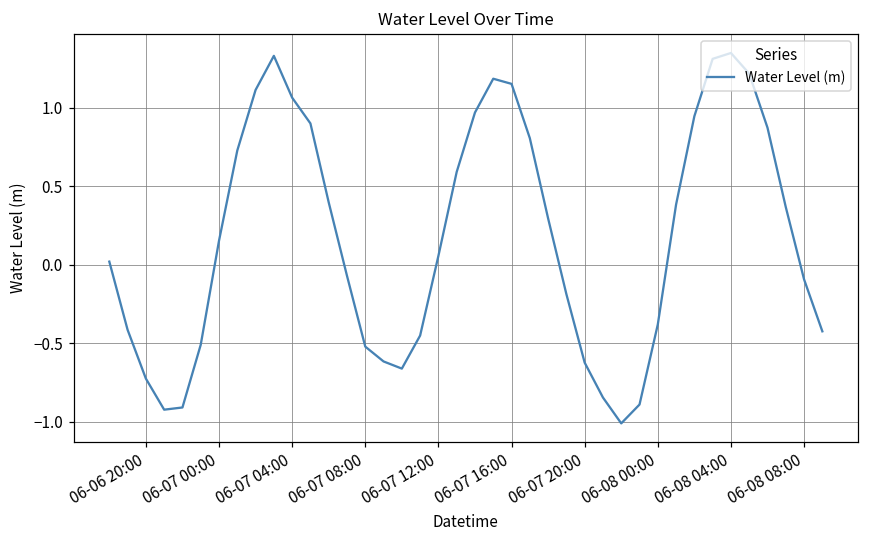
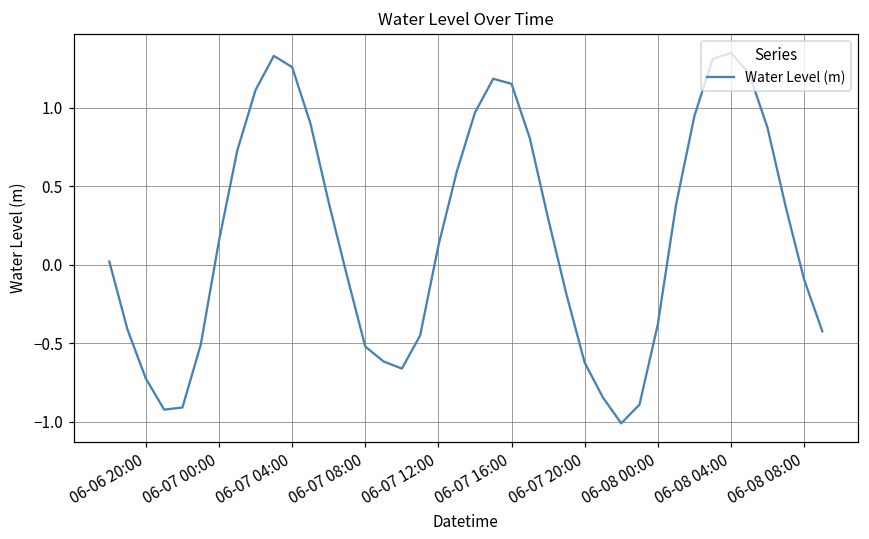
  {
    "06-06 20:00": -0.72,
    "06-07 00:00": 0.15,
-   "06-07 04:00": 1.07,
+   "06-07 04:00": 1.26,
    "06-07 08:00": -0.52,
-   "06-07 12:00": 0.06,
+   "06-07 12:00": 0.12,
    "06-07 16:00": 1.15,
    "06-07 20:00": -0.62,
    "06-08 00:00": -0.38,
    "06-08 08:00": -0.09
  }
